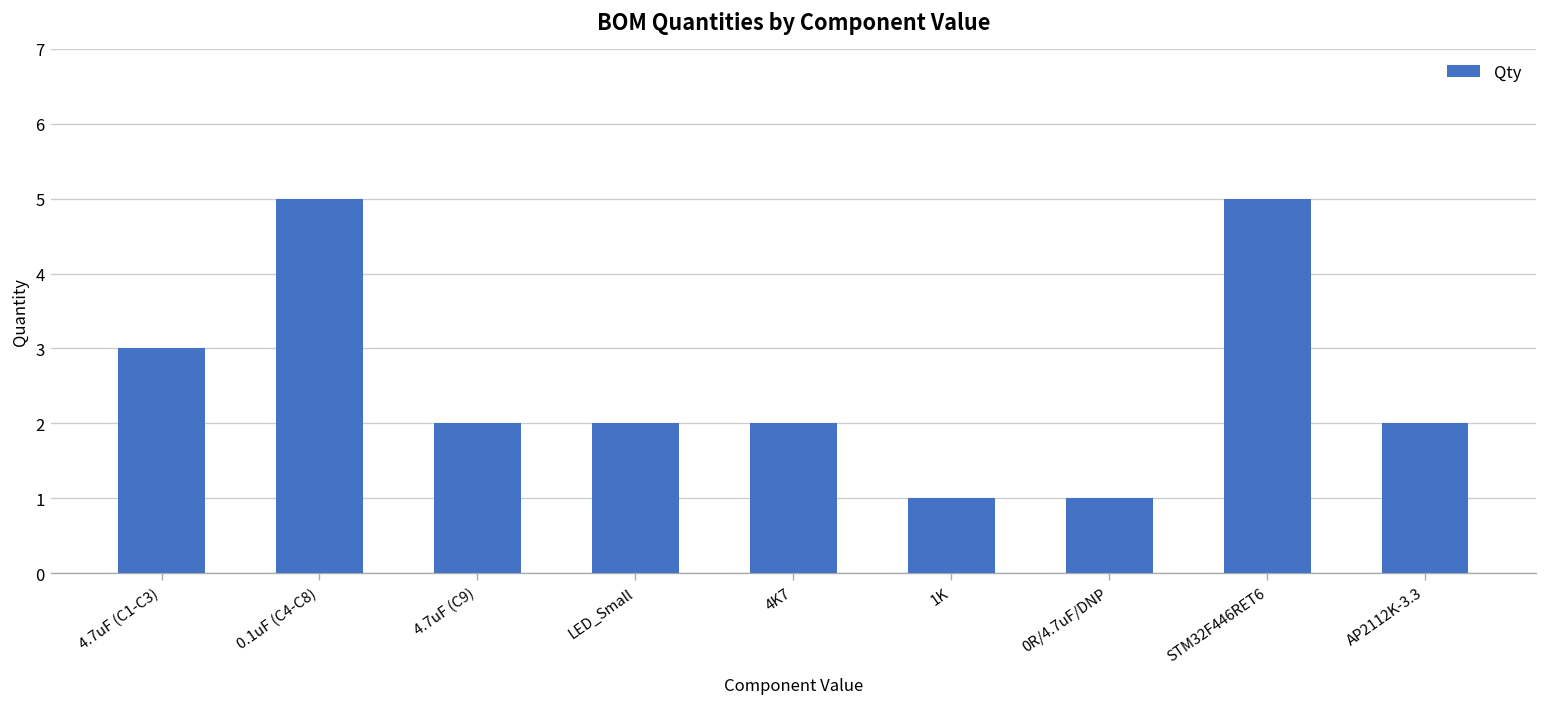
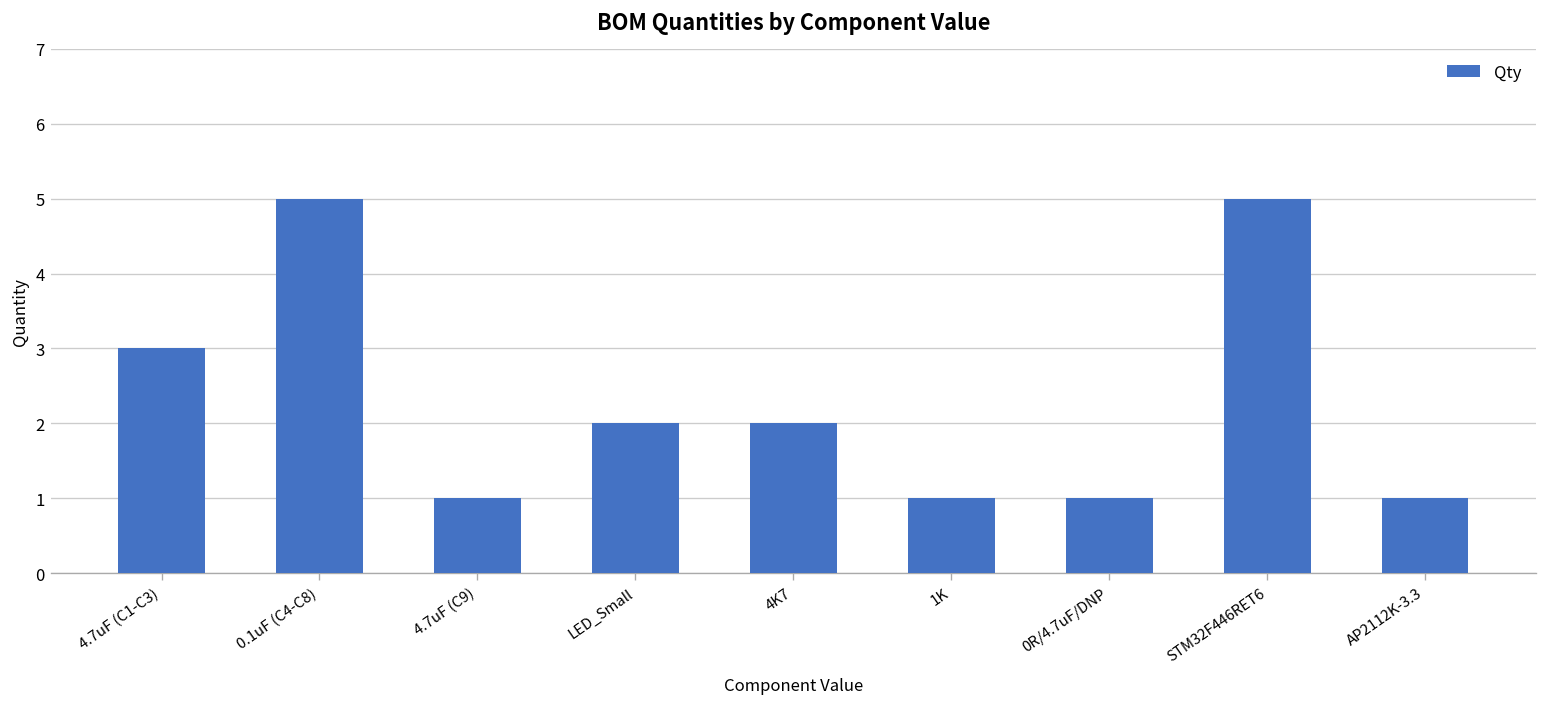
  {
    "4.7uF (C1-C3)": 3,
    "0.1uF (C4-C8)": 5,
-   "4.7uF (C9)": 2,
+   "4.7uF (C9)": 1,
    "LED_Small": 2,
    "4K7": 2,
    "1K": 1,
    "0R/4.7uF/DNP": 1,
    "STM32F446RET6": 5,
-   "AP2112K-3.3": 2
+   "AP2112K-3.3": 1
  }
